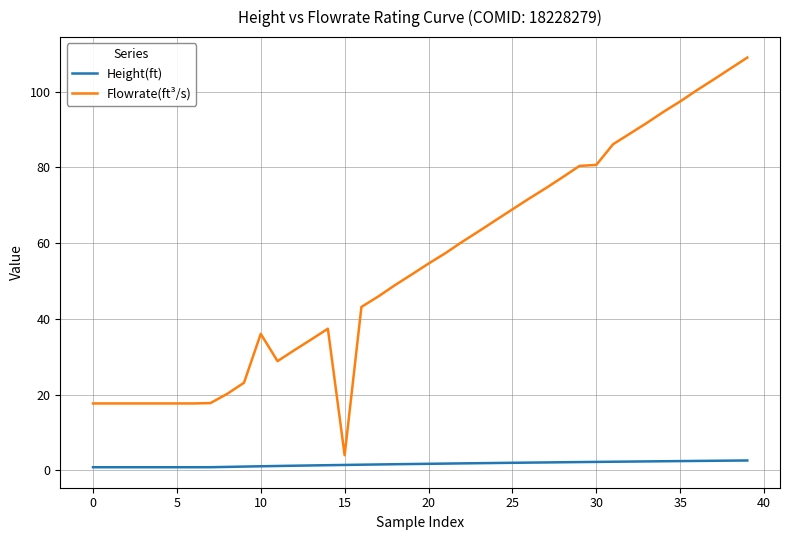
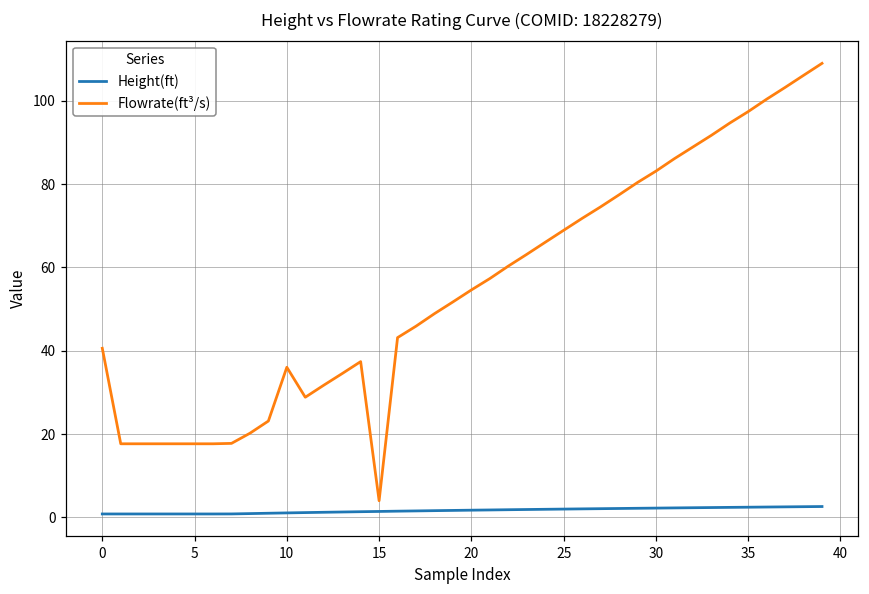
  {
    "Height(ft)": {
      "0": 1,
      "5": 1,
      "10": 1,
      "15": 1,
      "20": 2,
      "25": 2,
      "30": 2,
      "35": 2
    },
    "Flowrate(ft³/s)": {
-     "0": 18,
+     "0": 41,
      "5": 18,
      "10": 36,
      "15": 4,
      "20": 55,
      "25": 69,
-     "30": 81,
+     "30": 83,
      "35": 97
    }
  }
